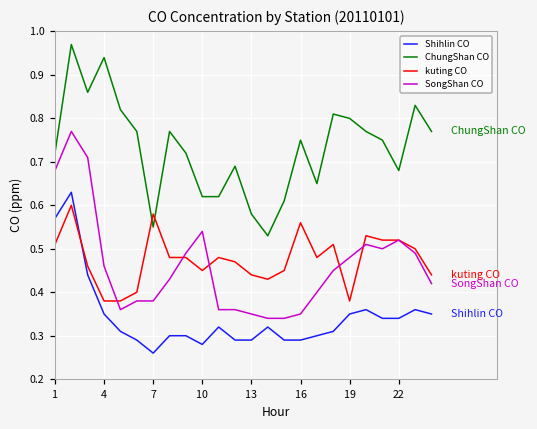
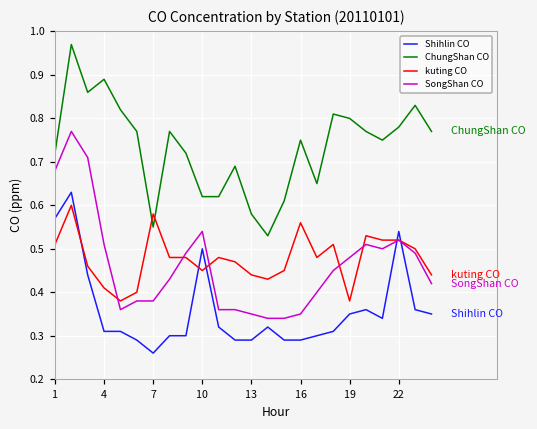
  {
    "Shihlin CO": {
      "1": 0.57,
-     "4": 0.35,
+     "4": 0.31,
      "7": 0.26,
-     "10": 0.28,
+     "10": 0.50,
      "13": 0.29,
      "16": 0.29,
      "19": 0.35,
-     "22": 0.34
+     "22": 0.54
    },
    "ChungShan CO": {
      "1": 0.72,
-     "4": 0.94,
+     "4": 0.89,
      "7": 0.55,
      "10": 0.62,
      "13": 0.58,
      "16": 0.75,
      "19": 0.80,
-     "22": 0.68
+     "22": 0.78
    },
    "kuting CO": {
      "1": 0.51,
-     "4": 0.38,
+     "4": 0.41,
      "7": 0.58,
      "10": 0.45,
      "13": 0.44,
      "16": 0.56,
      "19": 0.38
    },
    "SongShan CO": {
      "1": 0.68,
-     "4": 0.46,
+     "4": 0.51,
      "7": 0.38,
      "10": 0.54,
      "13": 0.35,
      "16": 0.35,
      "19": 0.48
    }
  }
